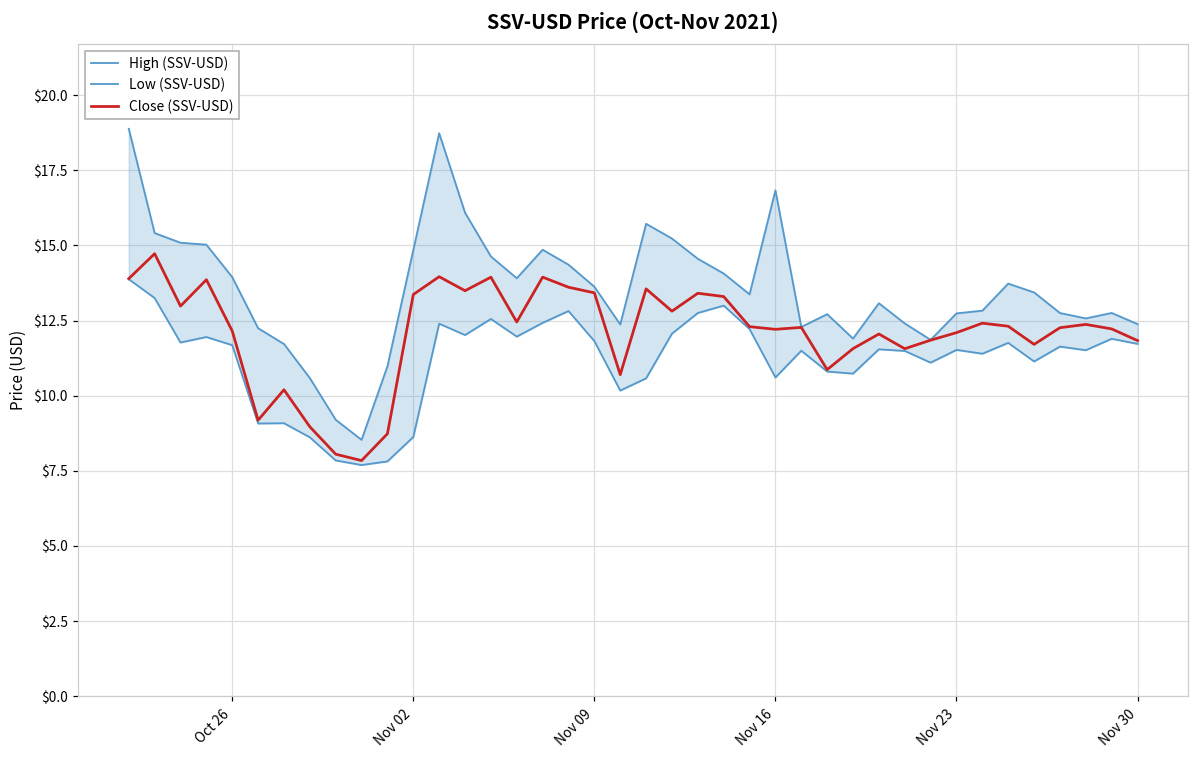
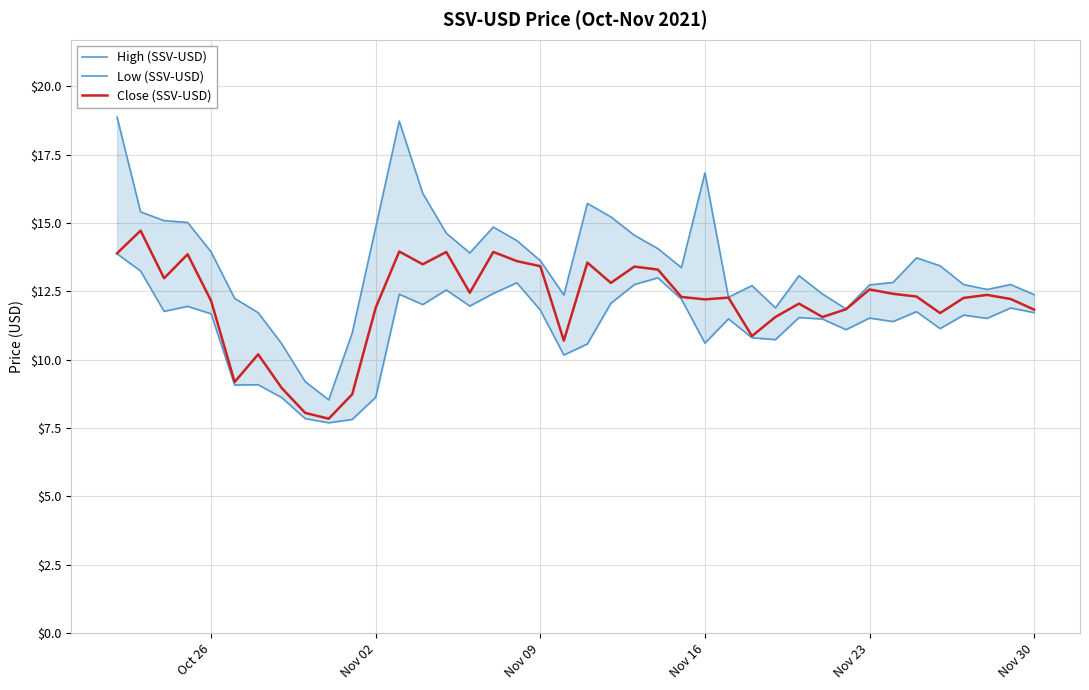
  {
    "Close (SSV-USD)": {
      "Oct 26": "$12.2",
-     "Nov 02": "$13.4",
+     "Nov 02": "$11.9",
      "Nov 09": "$13.4",
      "Nov 16": "$12.2",
-     "Nov 23": "$12.1",
+     "Nov 23": "$12.6",
      "Nov 30": "$11.8"
    }
  }
